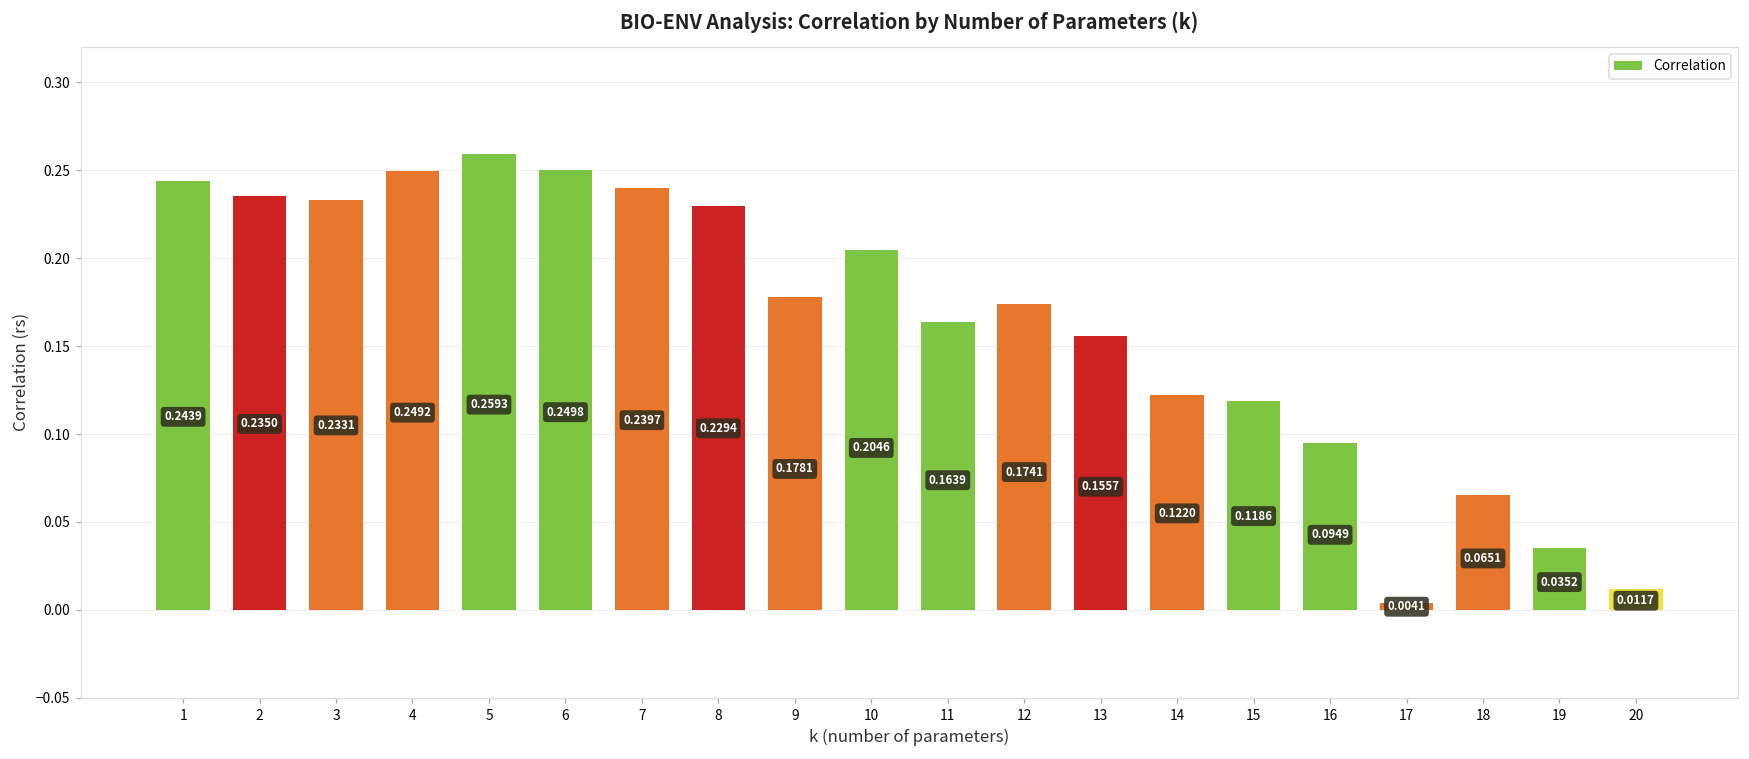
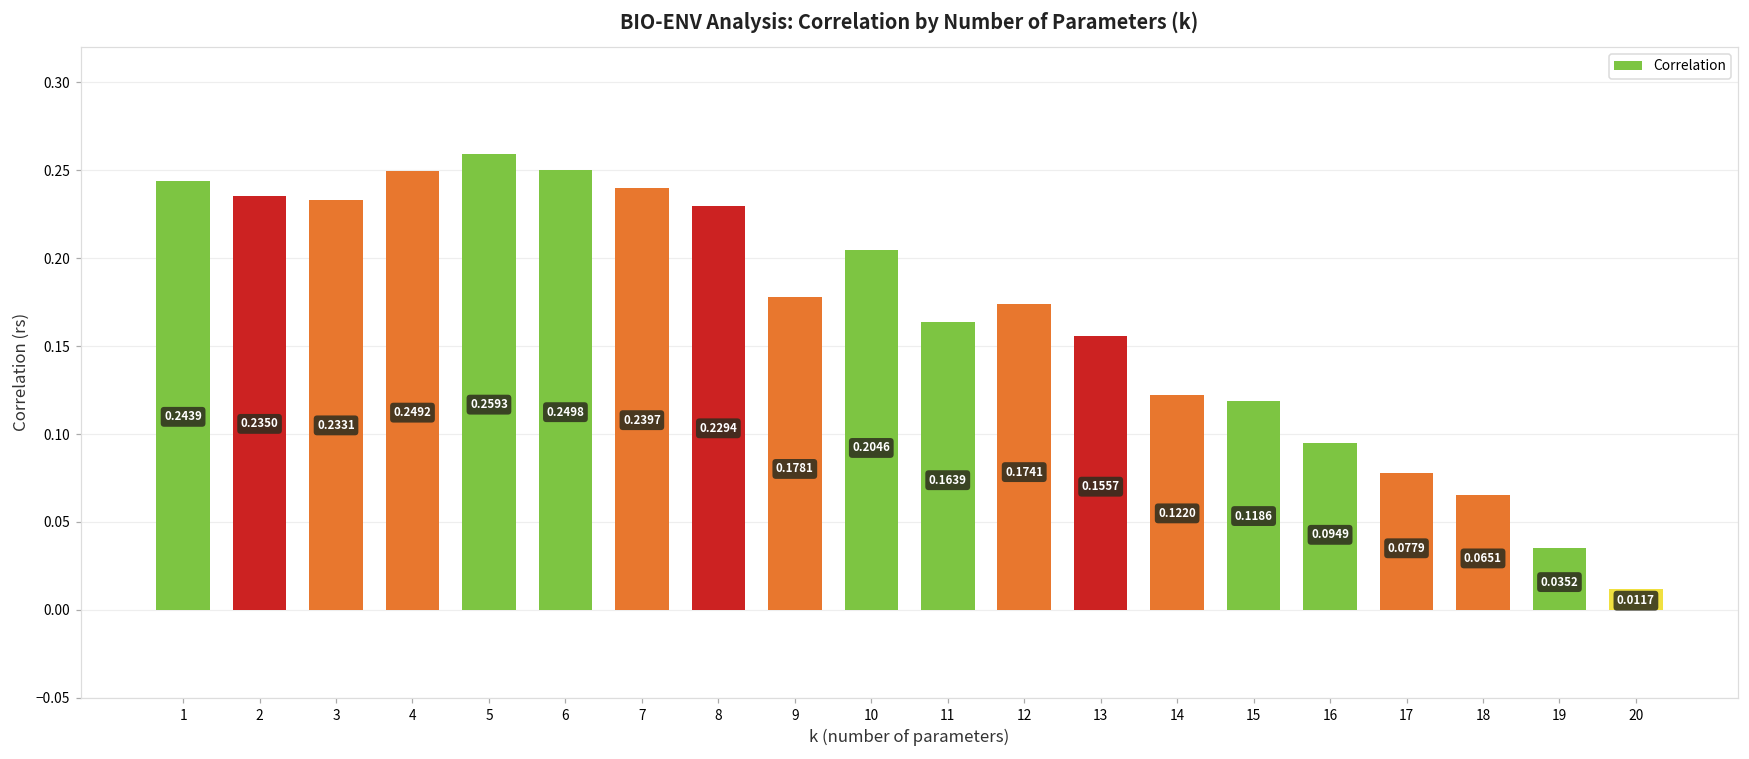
  {
-   "17": 0.0041
+   "17": 0.0779
  }
